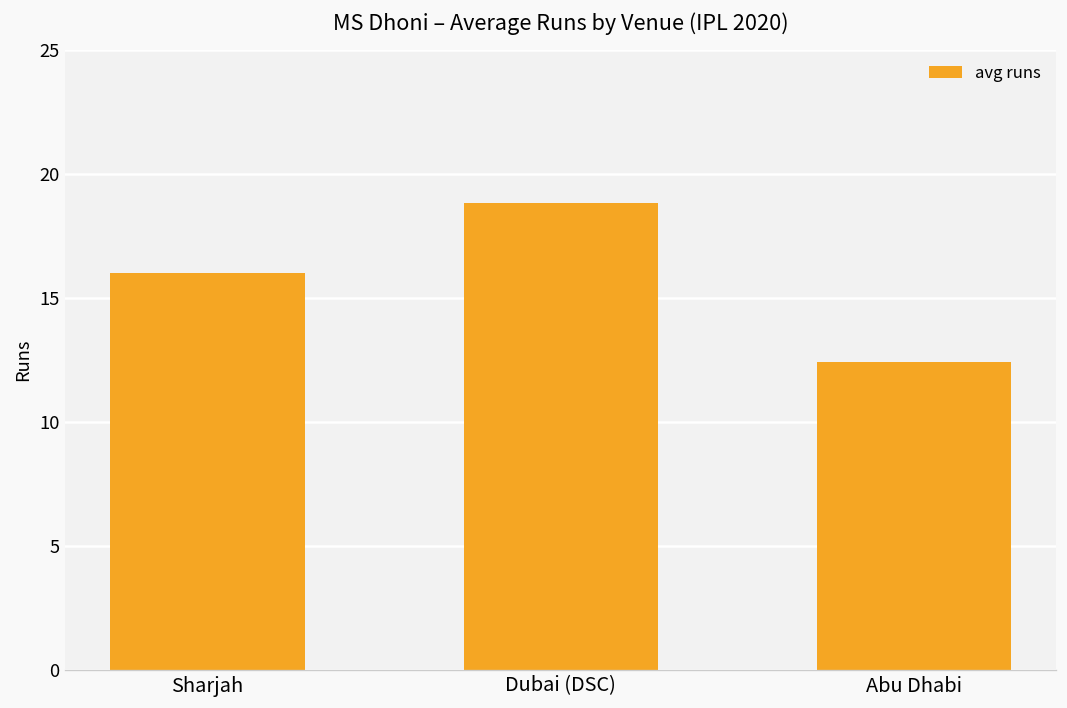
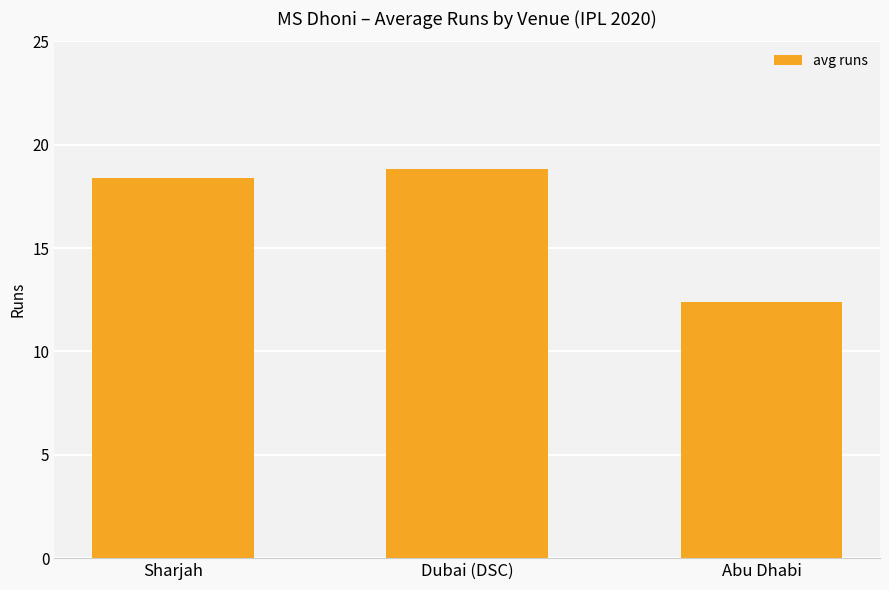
  {
-   "Sharjah": 16.0,
+   "Sharjah": 18.4,
    "Dubai (DSC)": 18.8,
    "Abu Dhabi": 12.4
  }
